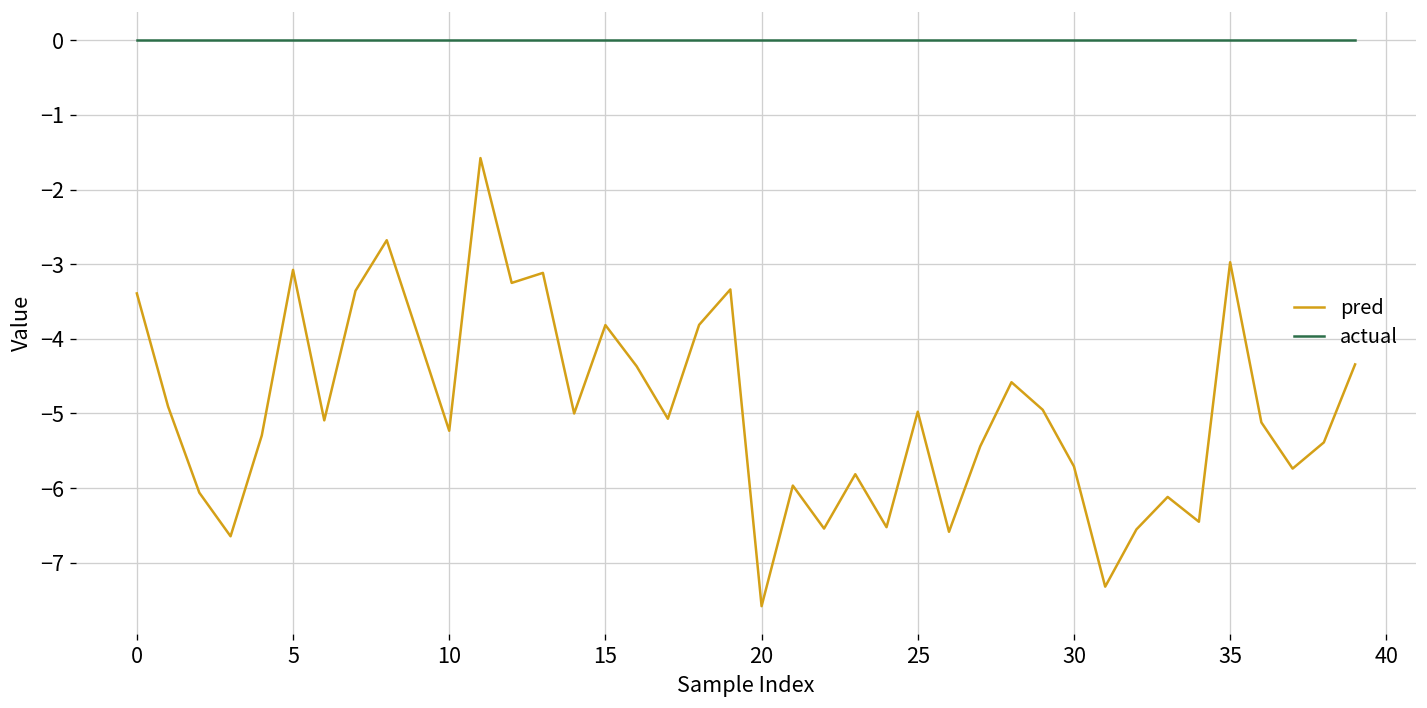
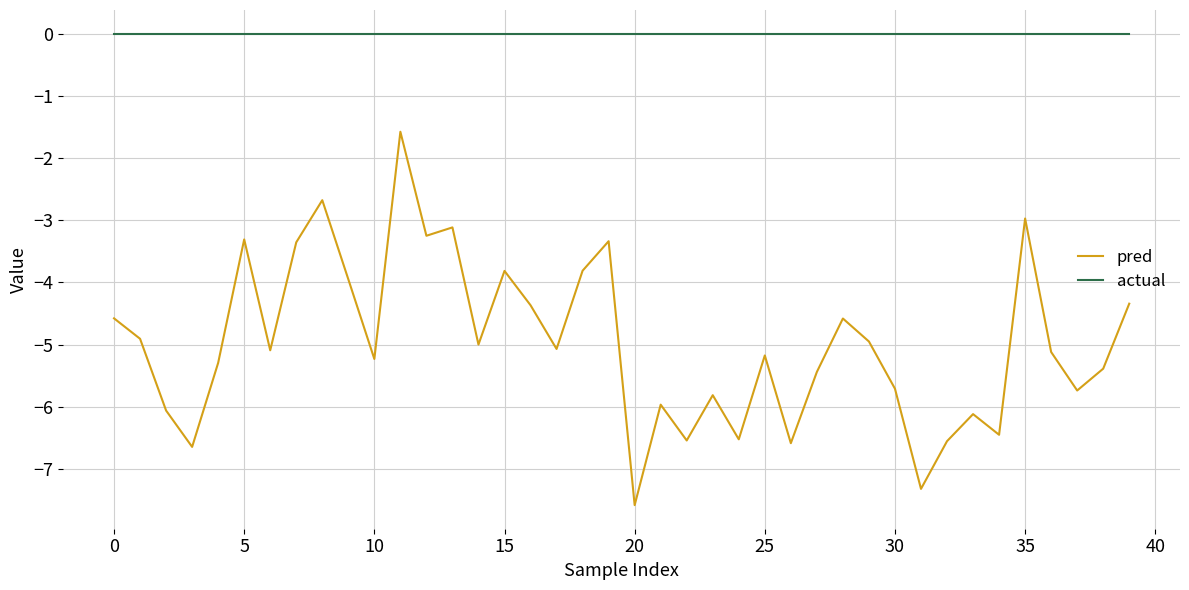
  {
    "pred": {
-     "0": -3.4,
-     "5": -3.1,
+     "0": -4.6,
+     "5": -3.3,
      "10": -5.2,
      "15": -3.8,
      "20": -7.6,
-     "25": -5.0,
+     "25": -5.2,
      "30": -5.7,
      "35": -3.0
    },
    "actual": {
      "0": 0.0,
      "5": 0.0,
      "10": 0.0,
      "15": 0.0,
      "20": 0.0,
      "25": 0.0,
      "30": 0.0,
      "35": 0.0
    }
  }
